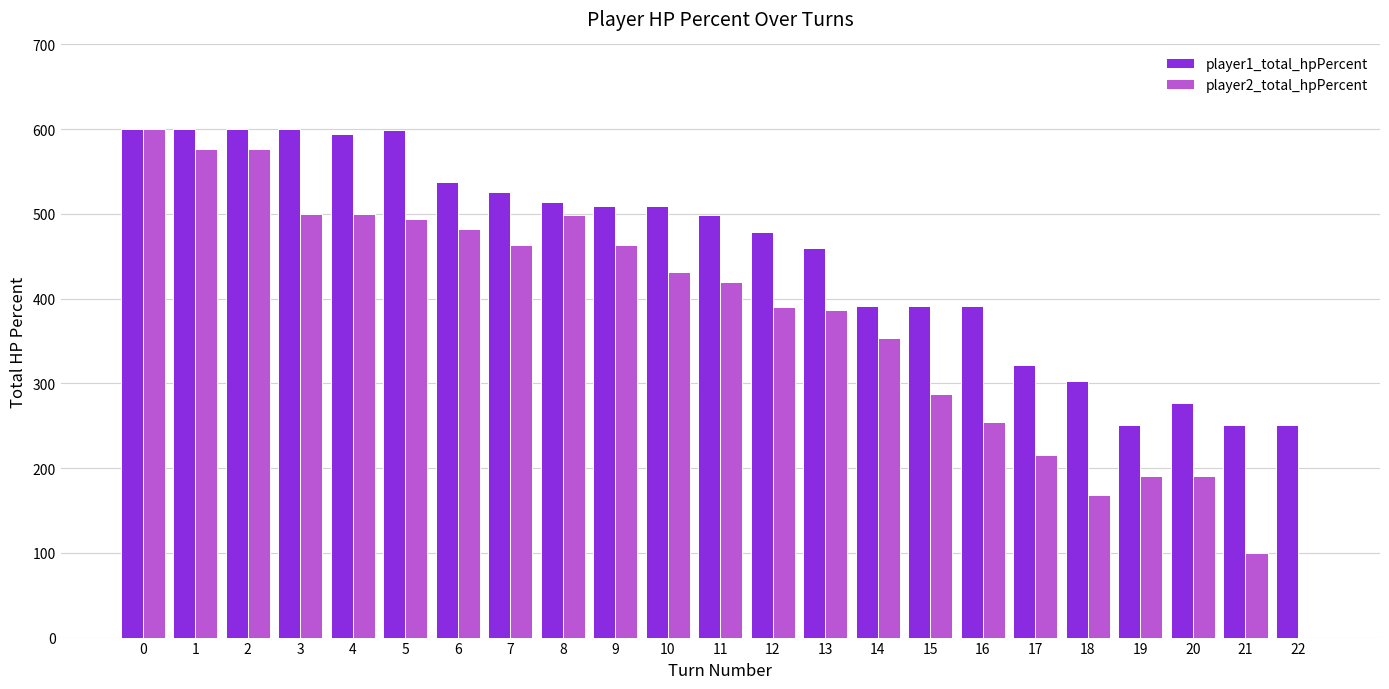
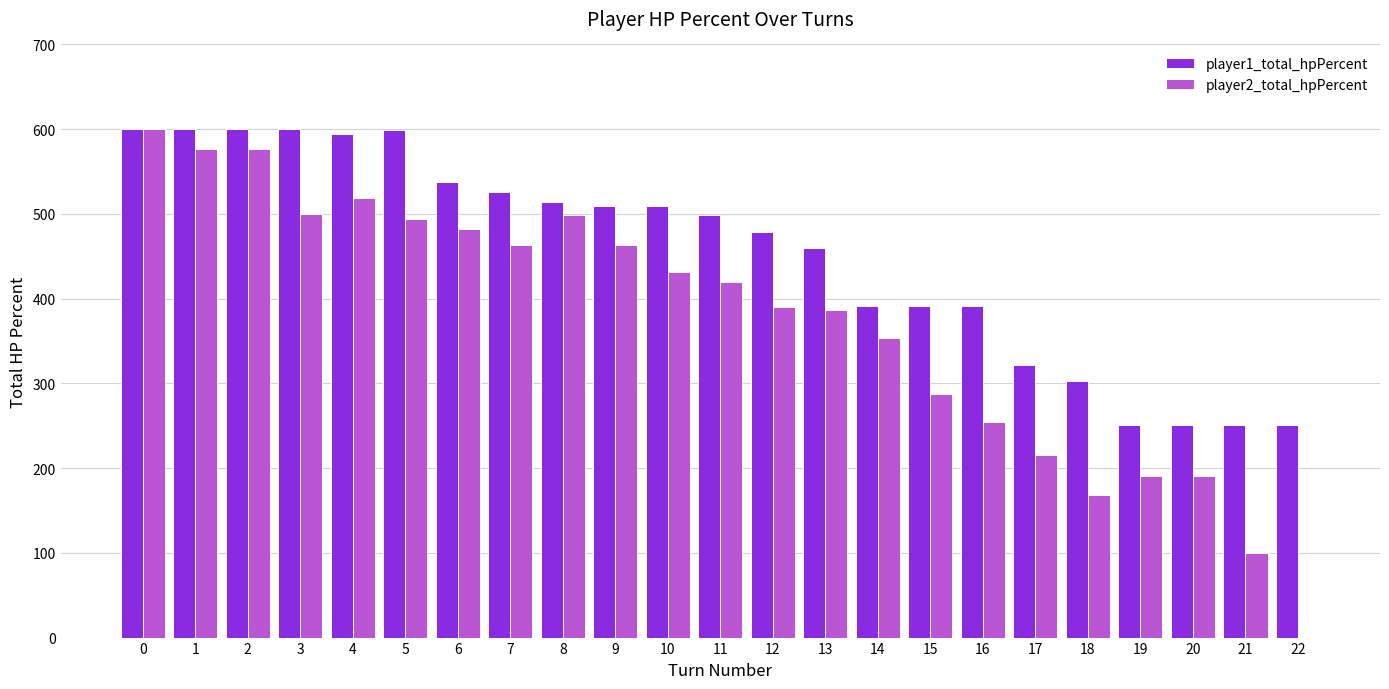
  {
    "player1_total_hpPercent": {
      "0": 600,
      "1": 600,
      "2": 600,
      "3": 600,
      "4": 590,
      "5": 600,
      "6": 540,
      "7": 530,
      "8": 510,
      "9": 510,
      "10": 510,
      "11": 500,
      "12": 480,
      "13": 460,
      "14": 390,
      "15": 390,
      "16": 390,
      "17": 320,
      "18": 300,
      "19": 250,
-     "20": 280,
+     "20": 250,
      "21": 250,
      "22": 250
    },
    "player2_total_hpPercent": {
      "0": 600,
      "1": 580,
      "2": 580,
      "3": 500,
-     "4": 500,
+     "4": 520,
      "5": 490,
      "6": 480,
      "7": 460,
      "8": 500,
      "9": 460,
      "10": 430,
      "11": 420,
      "12": 390,
      "13": 390,
      "14": 350,
      "15": 290,
      "16": 250,
      "17": 220,
      "18": 170,
      "19": 190,
      "20": 190,
      "21": 100,
      "22": 0
    }
  }
